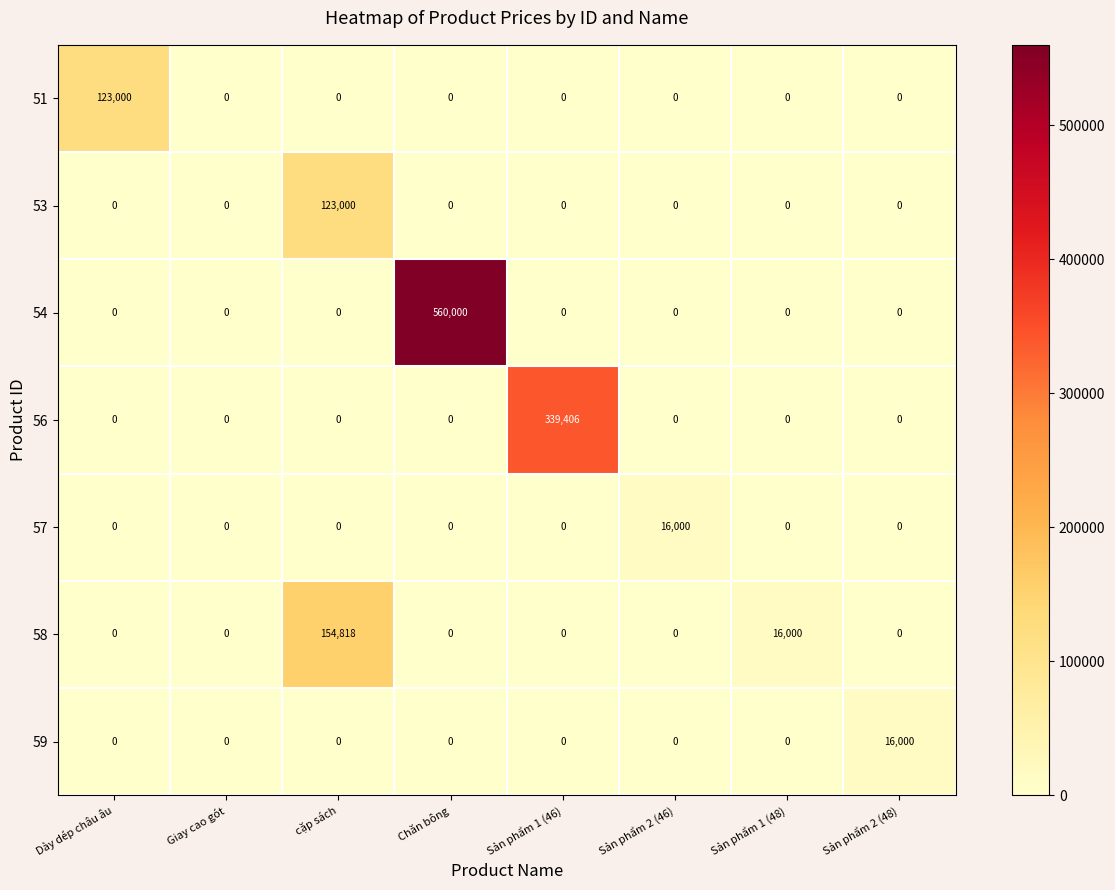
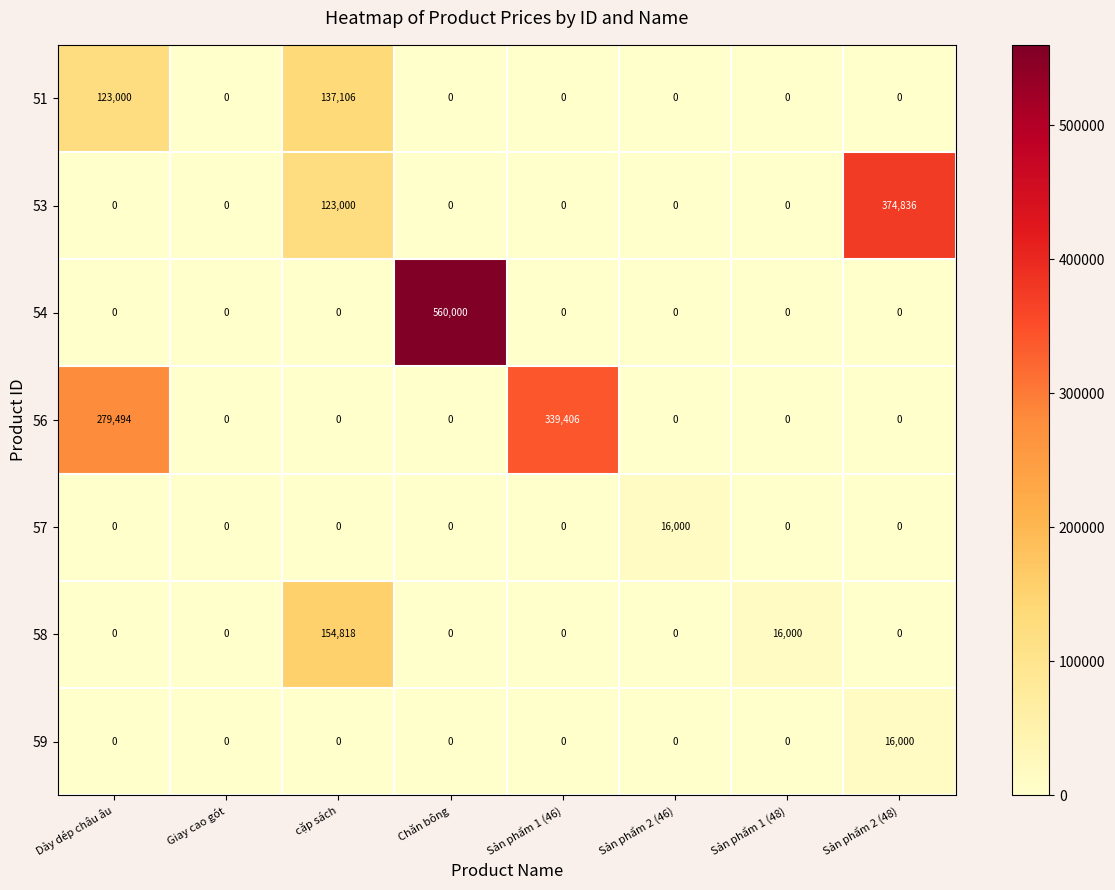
  {
    "51": {
      "Dày dép châu âu": "123,000",
      "Giay cao gót": "0",
-     "cặp sách": "0",
+     "cặp sách": "137,106",
      "Chăn bông": "0",
      "Sản phẩm 1 (46)": "0",
      "Sản phẩm 2 (46)": "0",
      "Sản phẩm 1 (48)": "0",
      "Sản phẩm 2 (48)": "0"
    },
    "53": {
      "Dày dép châu âu": "0",
      "Giay cao gót": "0",
      "cặp sách": "123,000",
      "Chăn bông": "0",
      "Sản phẩm 1 (46)": "0",
      "Sản phẩm 2 (46)": "0",
      "Sản phẩm 1 (48)": "0",
-     "Sản phẩm 2 (48)": "0"
+     "Sản phẩm 2 (48)": "374,836"
    },
    "54": {
      "Dày dép châu âu": "0",
      "Giay cao gót": "0",
      "cặp sách": "0",
      "Chăn bông": "560,000",
      "Sản phẩm 1 (46)": "0",
      "Sản phẩm 2 (46)": "0",
      "Sản phẩm 1 (48)": "0",
      "Sản phẩm 2 (48)": "0"
    },
    "56": {
-     "Dày dép châu âu": "0",
+     "Dày dép châu âu": "279,494",
      "Giay cao gót": "0",
      "cặp sách": "0",
      "Chăn bông": "0",
      "Sản phẩm 1 (46)": "339,406",
      "Sản phẩm 2 (46)": "0",
      "Sản phẩm 1 (48)": "0",
      "Sản phẩm 2 (48)": "0"
    },
    "57": {
      "Dày dép châu âu": "0",
      "Giay cao gót": "0",
      "cặp sách": "0",
      "Chăn bông": "0",
      "Sản phẩm 1 (46)": "0",
      "Sản phẩm 2 (46)": "16,000",
      "Sản phẩm 1 (48)": "0",
      "Sản phẩm 2 (48)": "0"
    },
    "58": {
      "Dày dép châu âu": "0",
      "Giay cao gót": "0",
      "cặp sách": "154,818",
      "Chăn bông": "0",
      "Sản phẩm 1 (46)": "0",
      "Sản phẩm 2 (46)": "0",
      "Sản phẩm 1 (48)": "16,000",
      "Sản phẩm 2 (48)": "0"
    },
    "59": {
      "Dày dép châu âu": "0",
      "Giay cao gót": "0",
      "cặp sách": "0",
      "Chăn bông": "0",
      "Sản phẩm 1 (46)": "0",
      "Sản phẩm 2 (46)": "0",
      "Sản phẩm 1 (48)": "0",
      "Sản phẩm 2 (48)": "16,000"
    }
  }
